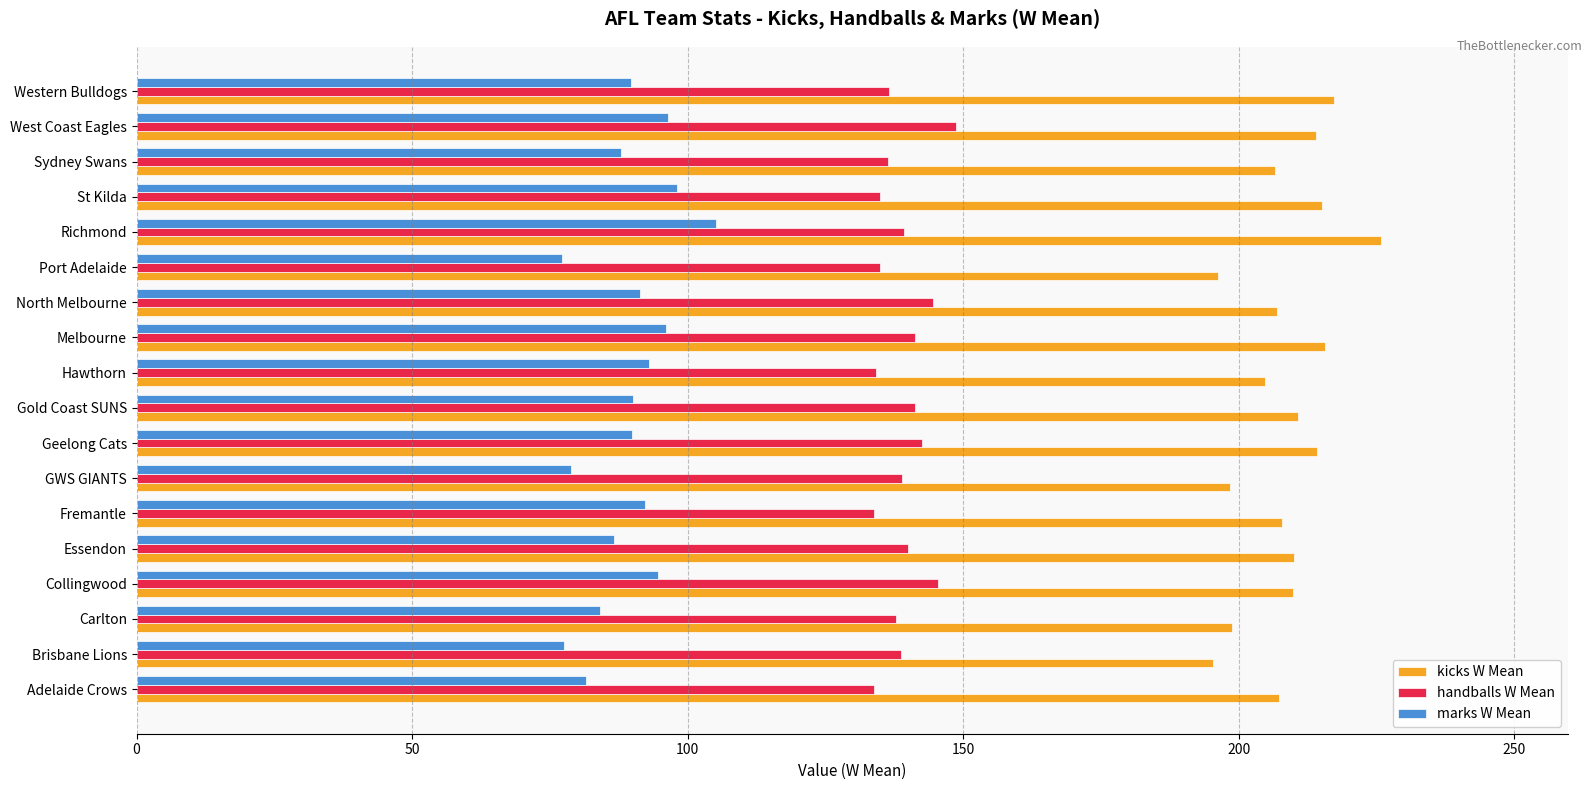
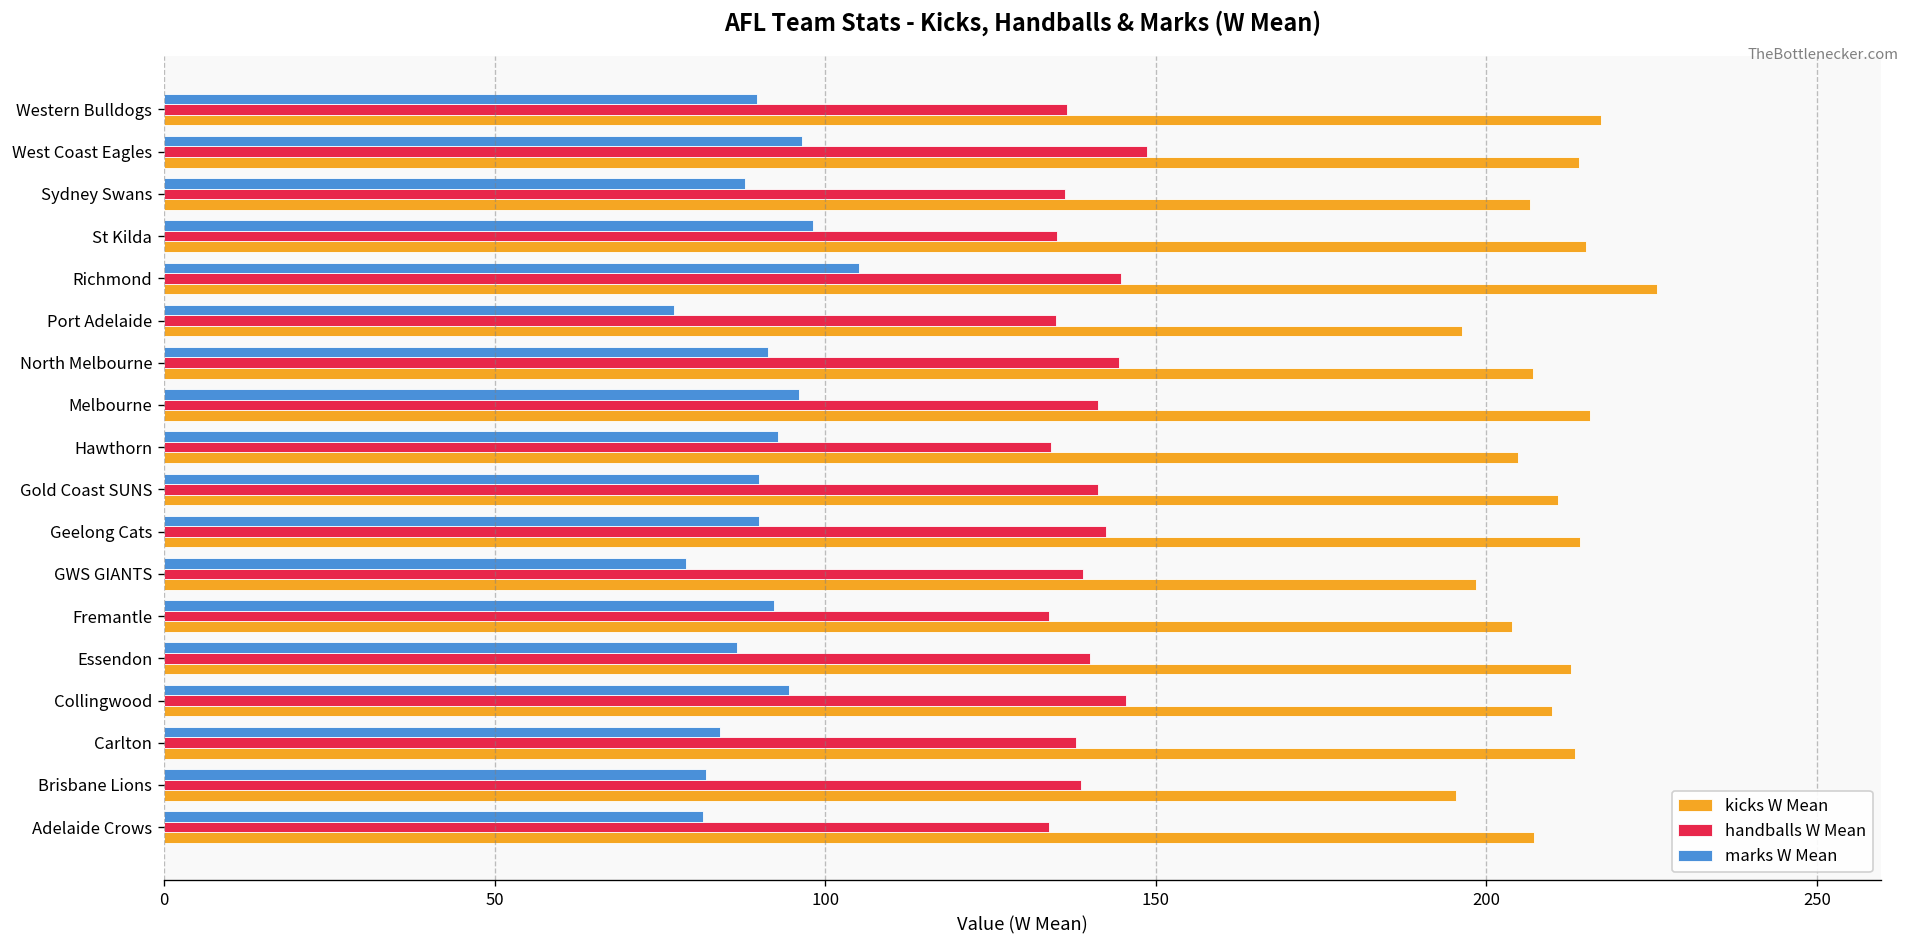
  {
    "kicks W Mean": {
      "Western Bulldogs": 217,
      "West Coast Eagles": 214,
      "Sydney Swans": 207,
      "St Kilda": 215,
      "Richmond": 226,
      "Port Adelaide": 196,
      "North Melbourne": 207,
      "Melbourne": 216,
      "Hawthorn": 205,
      "Gold Coast SUNS": 211,
      "Geelong Cats": 214,
      "GWS GIANTS": 198,
-     "Fremantle": 208,
-     "Essendon": 210,
+     "Fremantle": 204,
+     "Essendon": 213,
      "Collingwood": 210,
-     "Carlton": 199,
+     "Carlton": 213,
      "Brisbane Lions": 195,
      "Adelaide Crows": 207
    },
    "handballs W Mean": {
      "Western Bulldogs": 137,
      "West Coast Eagles": 149,
      "Sydney Swans": 136,
      "St Kilda": 135,
-     "Richmond": 139,
+     "Richmond": 145,
      "Port Adelaide": 135,
      "North Melbourne": 145,
      "Melbourne": 141,
      "Hawthorn": 134,
      "Gold Coast SUNS": 141,
      "Geelong Cats": 143,
      "GWS GIANTS": 139,
      "Fremantle": 134,
      "Essendon": 140,
      "Collingwood": 146,
      "Carlton": 138,
      "Brisbane Lions": 139,
      "Adelaide Crows": 134
    },
    "marks W Mean": {
      "Western Bulldogs": 90,
      "West Coast Eagles": 96,
      "Sydney Swans": 88,
      "St Kilda": 98,
      "Richmond": 105,
      "Port Adelaide": 77,
      "North Melbourne": 91,
      "Melbourne": 96,
      "Hawthorn": 93,
      "Gold Coast SUNS": 90,
      "Geelong Cats": 90,
      "GWS GIANTS": 79,
      "Fremantle": 92,
      "Essendon": 87,
      "Collingwood": 95,
      "Carlton": 84,
-     "Brisbane Lions": 78,
+     "Brisbane Lions": 82,
      "Adelaide Crows": 82
    }
  }
